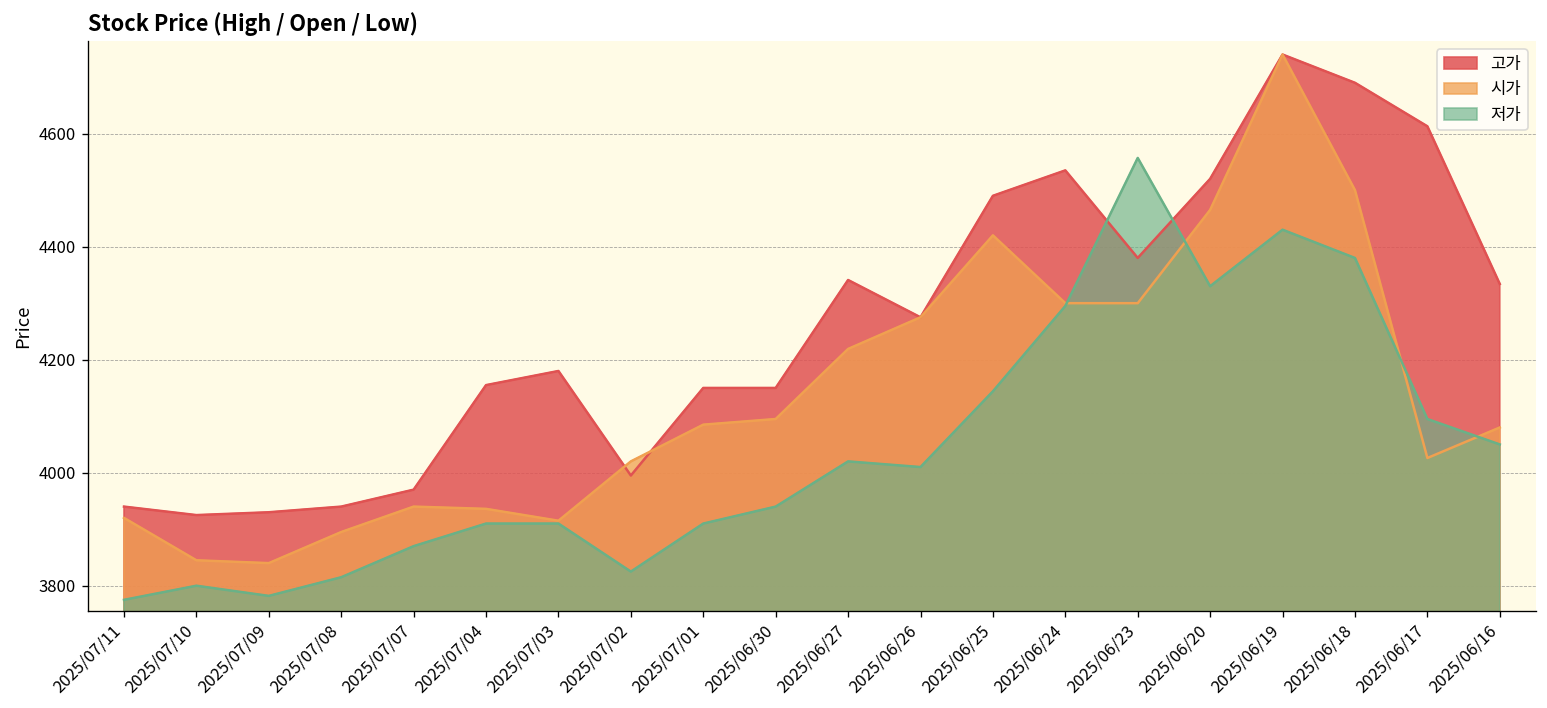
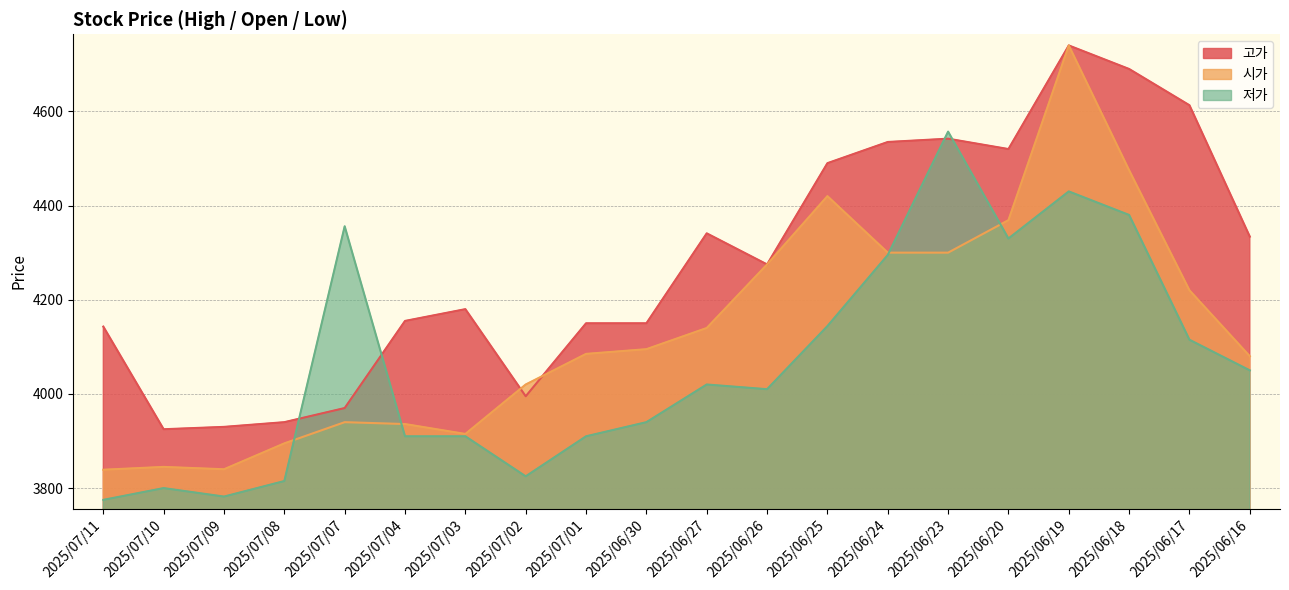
  {
    "고가": {
-     "2025/07/11": 3940,
+     "2025/07/11": 4140,
      "2025/07/10": 3930,
      "2025/07/09": 3930,
      "2025/07/08": 3940,
      "2025/07/07": 3970,
      "2025/07/04": 4160,
      "2025/07/03": 4180,
      "2025/07/02": 4000,
      "2025/07/01": 4150,
      "2025/06/30": 4150,
      "2025/06/27": 4340,
      "2025/06/25": 4490,
      "2025/06/24": 4540,
-     "2025/06/23": 4380,
+     "2025/06/23": 4540,
      "2025/06/20": 4520,
      "2025/06/18": 4690,
      "2025/06/17": 4610,
      "2025/06/16": 4330
    },
    "시가": {
-     "2025/07/11": 3920,
+     "2025/07/11": 3840,
      "2025/07/10": 3850,
      "2025/07/09": 3840,
      "2025/07/08": 3900,
      "2025/07/07": 3940,
      "2025/07/04": 3940,
      "2025/07/02": 4020,
      "2025/07/01": 4090,
      "2025/06/30": 4100,
-     "2025/06/27": 4220,
+     "2025/06/27": 4140,
      "2025/06/25": 4420,
      "2025/06/23": 4300,
-     "2025/06/20": 4470,
-     "2025/06/18": 4500,
-     "2025/06/17": 4030,
+     "2025/06/20": 4370,
+     "2025/06/18": 4480,
+     "2025/06/17": 4220,
      "2025/06/16": 4080
    },
    "저가": {
      "2025/07/11": 3780,
      "2025/07/10": 3800,
      "2025/07/09": 3780,
      "2025/07/08": 3820,
-     "2025/07/07": 3870,
+     "2025/07/07": 4360,
      "2025/07/04": 3910,
      "2025/07/02": 3830,
      "2025/07/01": 3910,
      "2025/06/30": 3940,
      "2025/06/27": 4020,
      "2025/06/26": 4010,
      "2025/06/25": 4140,
      "2025/06/23": 4560,
      "2025/06/20": 4330,
      "2025/06/19": 4430,
      "2025/06/18": 4380,
-     "2025/06/17": 4100,
+     "2025/06/17": 4120,
      "2025/06/16": 4050
    }
  }
